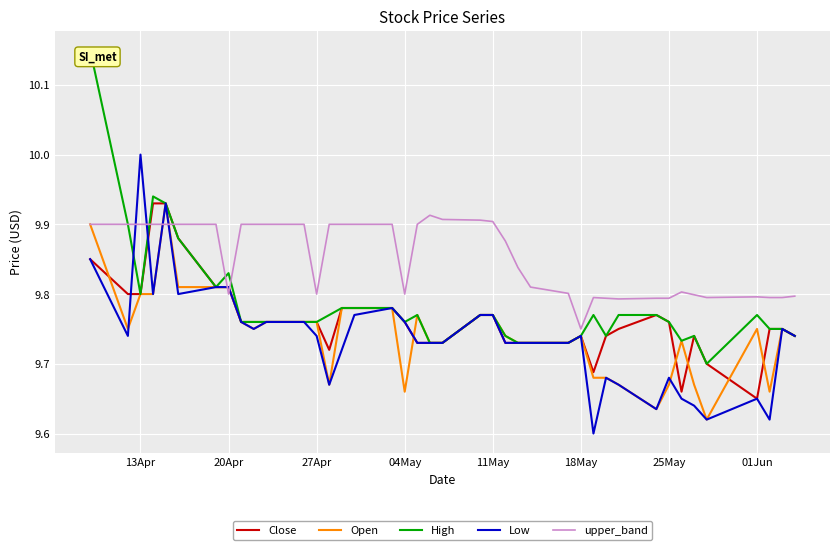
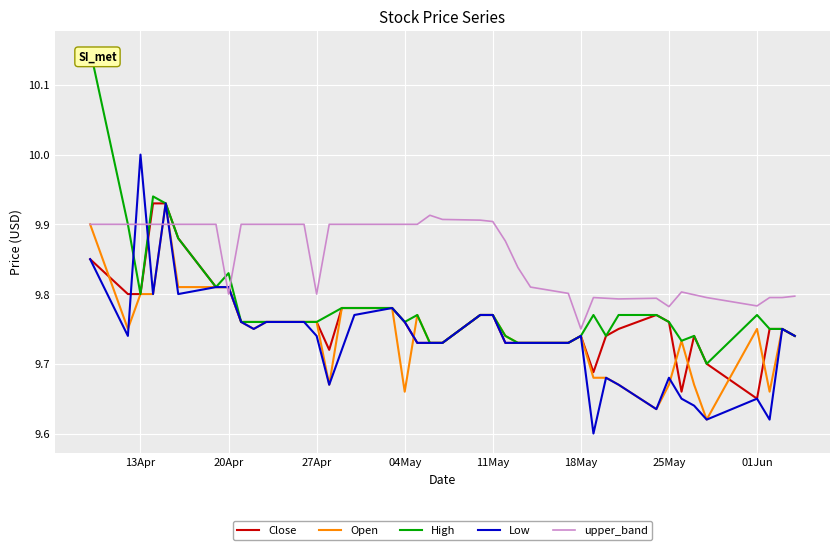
  {
    "Open": {
      "04May": 9.66,
      "25May": 9.67,
      "01Jun": 9.75
    },
    "High": {
      "20Apr": 9.83,
      "01Jun": 9.77
    },
    "Low": {
      "13Apr": 10.00,
      "27Apr": 9.74,
      "25May": 9.68
    },
    "upper_band": {
      "13Apr": 9.90,
      "20Apr": 9.80,
      "27Apr": 9.80,
-     "04May": 9.8,
+     "04May": 9.9,
      "11May": 9.90,
      "18May": 9.75,
-     "25May": 9.79,
-     "01Jun": 9.80
+     "25May": 9.78,
+     "01Jun": 9.78
    }
  }
